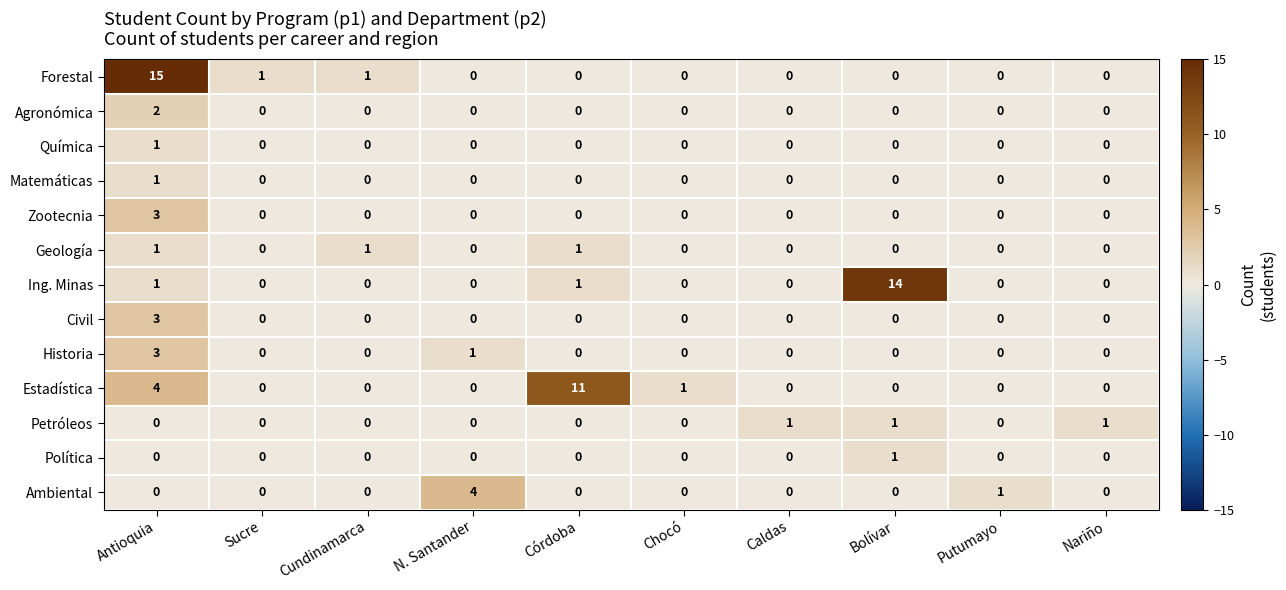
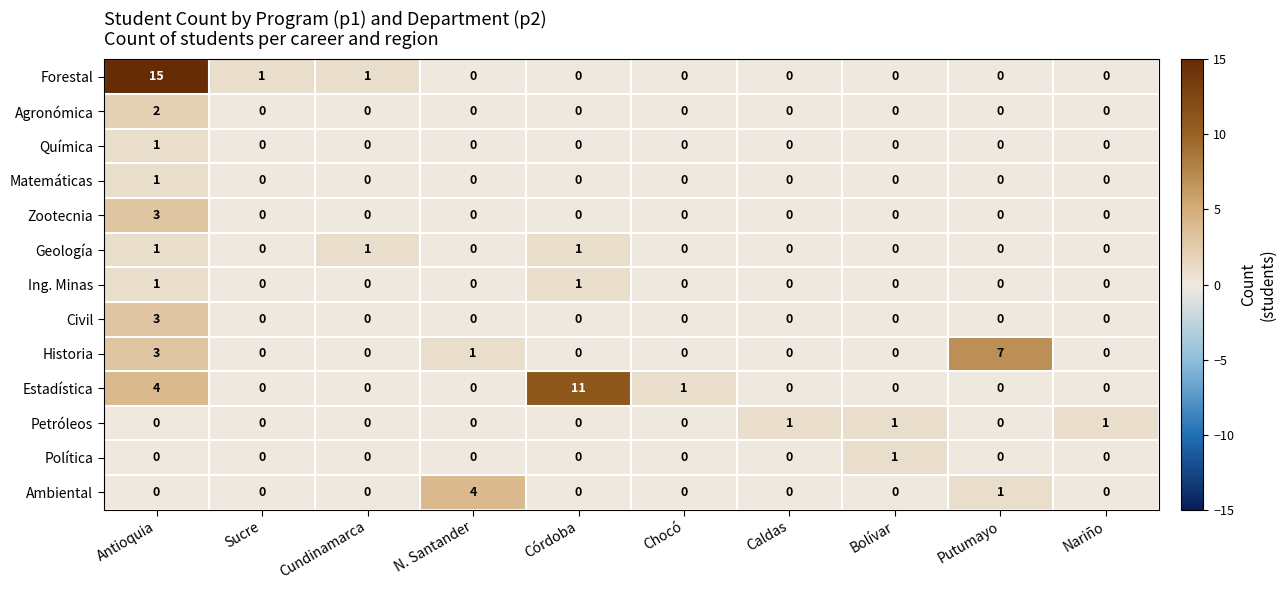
  {
    "Forestal": {
      "Antioquia": 15,
      "Sucre": 1,
      "Cundinamarca": 1,
      "N. Santander": 0,
      "Córdoba": 0,
      "Chocó": 0,
      "Caldas": 0,
      "Bolívar": 0,
      "Putumayo": 0,
      "Nariño": 0
    },
    "Agronómica": {
      "Antioquia": 2,
      "Sucre": 0,
      "Cundinamarca": 0,
      "N. Santander": 0,
      "Córdoba": 0,
      "Chocó": 0,
      "Caldas": 0,
      "Bolívar": 0,
      "Putumayo": 0,
      "Nariño": 0
    },
    "Química": {
      "Antioquia": 1,
      "Sucre": 0,
      "Cundinamarca": 0,
      "N. Santander": 0,
      "Córdoba": 0,
      "Chocó": 0,
      "Caldas": 0,
      "Bolívar": 0,
      "Putumayo": 0,
      "Nariño": 0
    },
    "Matemáticas": {
      "Antioquia": 1,
      "Sucre": 0,
      "Cundinamarca": 0,
      "N. Santander": 0,
      "Córdoba": 0,
      "Chocó": 0,
      "Caldas": 0,
      "Bolívar": 0,
      "Putumayo": 0,
      "Nariño": 0
    },
    "Zootecnia": {
      "Antioquia": 3,
      "Sucre": 0,
      "Cundinamarca": 0,
      "N. Santander": 0,
      "Córdoba": 0,
      "Chocó": 0,
      "Caldas": 0,
      "Bolívar": 0,
      "Putumayo": 0,
      "Nariño": 0
    },
    "Geología": {
      "Antioquia": 1,
      "Sucre": 0,
      "Cundinamarca": 1,
      "N. Santander": 0,
      "Córdoba": 1,
      "Chocó": 0,
      "Caldas": 0,
      "Bolívar": 0,
      "Putumayo": 0,
      "Nariño": 0
    },
    "Ing. Minas": {
      "Antioquia": 1,
      "Sucre": 0,
      "Cundinamarca": 0,
      "N. Santander": 0,
      "Córdoba": 1,
      "Chocó": 0,
      "Caldas": 0,
-     "Bolívar": 14,
+     "Bolívar": 0,
      "Putumayo": 0,
      "Nariño": 0
    },
    "Civil": {
      "Antioquia": 3,
      "Sucre": 0,
      "Cundinamarca": 0,
      "N. Santander": 0,
      "Córdoba": 0,
      "Chocó": 0,
      "Caldas": 0,
      "Bolívar": 0,
      "Putumayo": 0,
      "Nariño": 0
    },
    "Historia": {
      "Antioquia": 3,
      "Sucre": 0,
      "Cundinamarca": 0,
      "N. Santander": 1,
      "Córdoba": 0,
      "Chocó": 0,
      "Caldas": 0,
      "Bolívar": 0,
-     "Putumayo": 0,
+     "Putumayo": 7,
      "Nariño": 0
    },
    "Estadística": {
      "Antioquia": 4,
      "Sucre": 0,
      "Cundinamarca": 0,
      "N. Santander": 0,
      "Córdoba": 11,
      "Chocó": 1,
      "Caldas": 0,
      "Bolívar": 0,
      "Putumayo": 0,
      "Nariño": 0
    },
    "Petróleos": {
      "Antioquia": 0,
      "Sucre": 0,
      "Cundinamarca": 0,
      "N. Santander": 0,
      "Córdoba": 0,
      "Chocó": 0,
      "Caldas": 1,
      "Bolívar": 1,
      "Putumayo": 0,
      "Nariño": 1
    },
    "Política": {
      "Antioquia": 0,
      "Sucre": 0,
      "Cundinamarca": 0,
      "N. Santander": 0,
      "Córdoba": 0,
      "Chocó": 0,
      "Caldas": 0,
      "Bolívar": 1,
      "Putumayo": 0,
      "Nariño": 0
    },
    "Ambiental": {
      "Antioquia": 0,
      "Sucre": 0,
      "Cundinamarca": 0,
      "N. Santander": 4,
      "Córdoba": 0,
      "Chocó": 0,
      "Caldas": 0,
      "Bolívar": 0,
      "Putumayo": 1,
      "Nariño": 0
    }
  }
